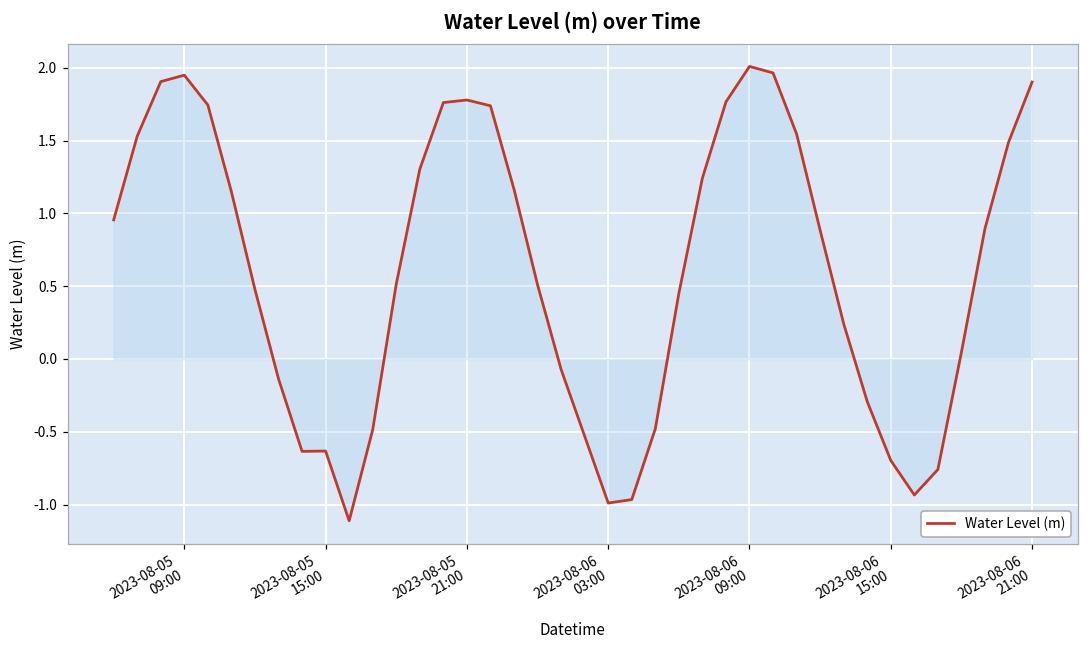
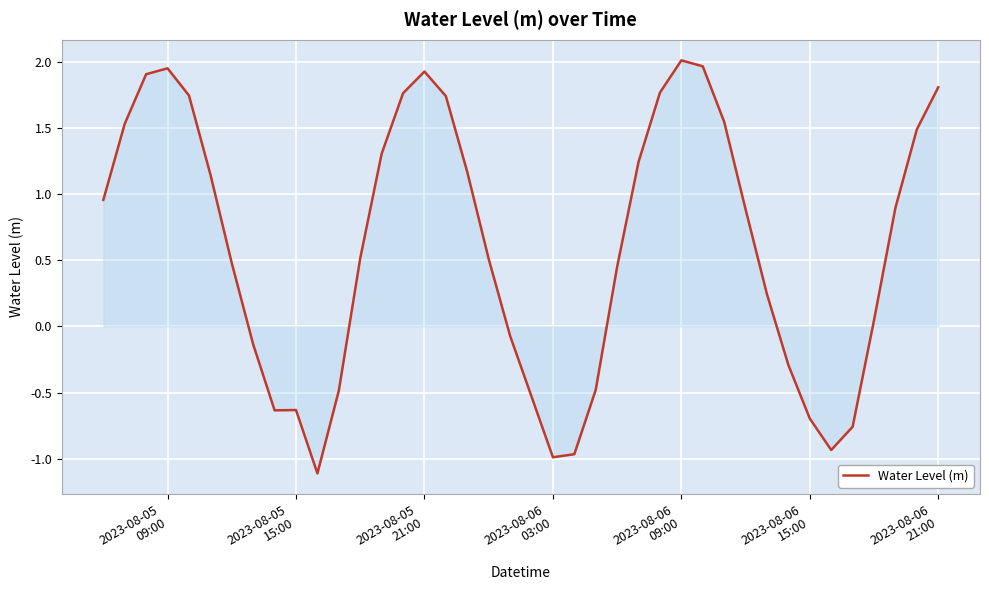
  {
    "Water Level (m)": {
      "2023-08-05 15:00": -0.63,
-     "2023-08-05 21:00": 1.78,
+     "2023-08-05 21:00": 1.93,
      "2023-08-06 03:00": -0.99,
      "2023-08-06 15:00": -0.70,
-     "2023-08-06 21:00": 1.90
+     "2023-08-06 21:00": 1.81
    }
  }
